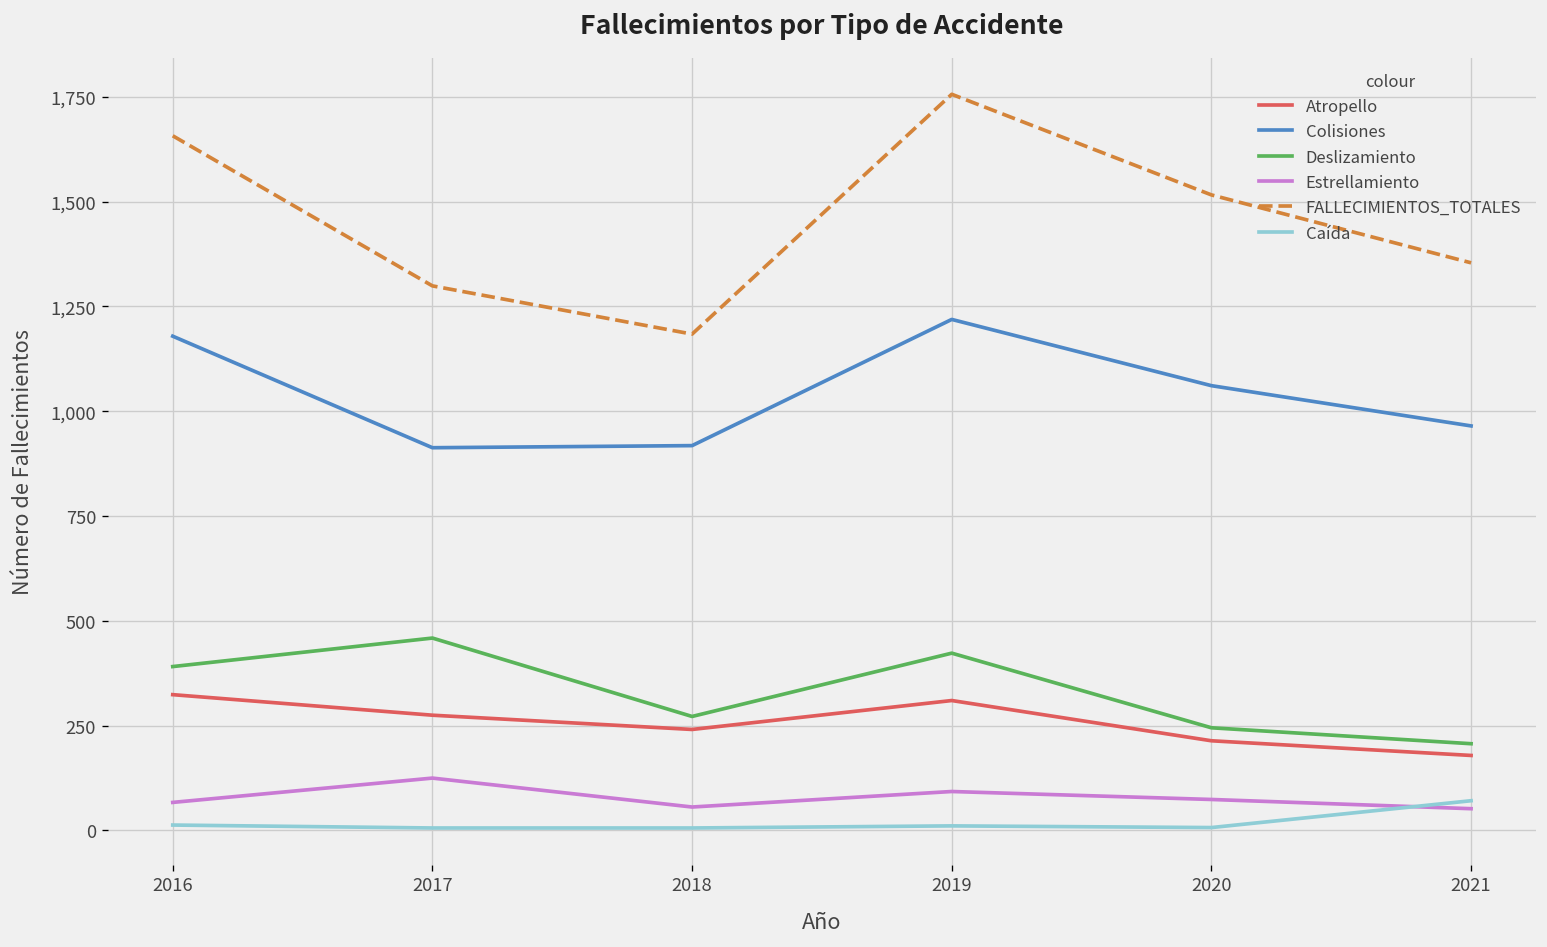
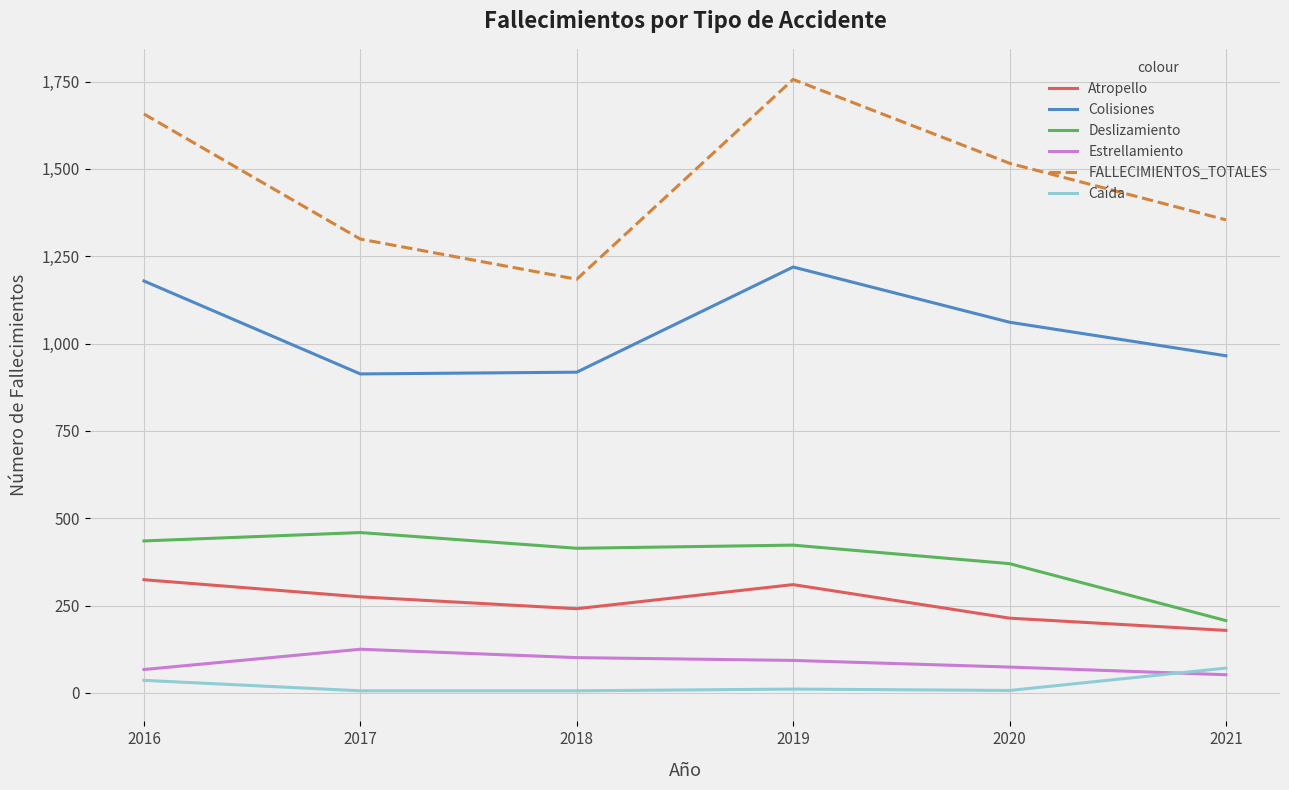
  {
    "Colisiones": {
      "2016": "1,180",
      "2017": "910",
      "2018": "920",
      "2019": "1,220",
      "2020": "1,060",
      "2021": "970"
    },
    "Deslizamiento": {
-     "2016": "390",
+     "2016": "440",
      "2017": "460",
-     "2018": "270",
+     "2018": "410",
      "2019": "420",
-     "2020": "250",
+     "2020": "370",
      "2021": "210"
    },
    "Estrellamiento": {
      "2016": "70",
      "2017": "130",
-     "2018": "60",
+     "2018": "100",
      "2019": "90",
      "2020": "70",
      "2021": "50"
    },
    "Caída": {
-     "2016": "10",
+     "2016": "40",
      "2017": "10",
      "2018": "10",
      "2019": "10",
      "2020": "10",
      "2021": "70"
    }
  }
